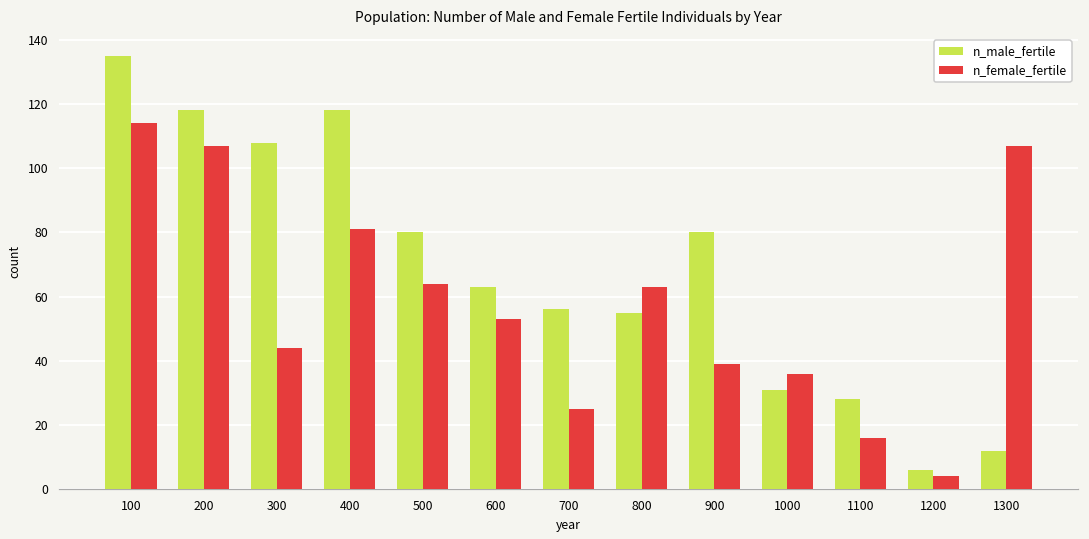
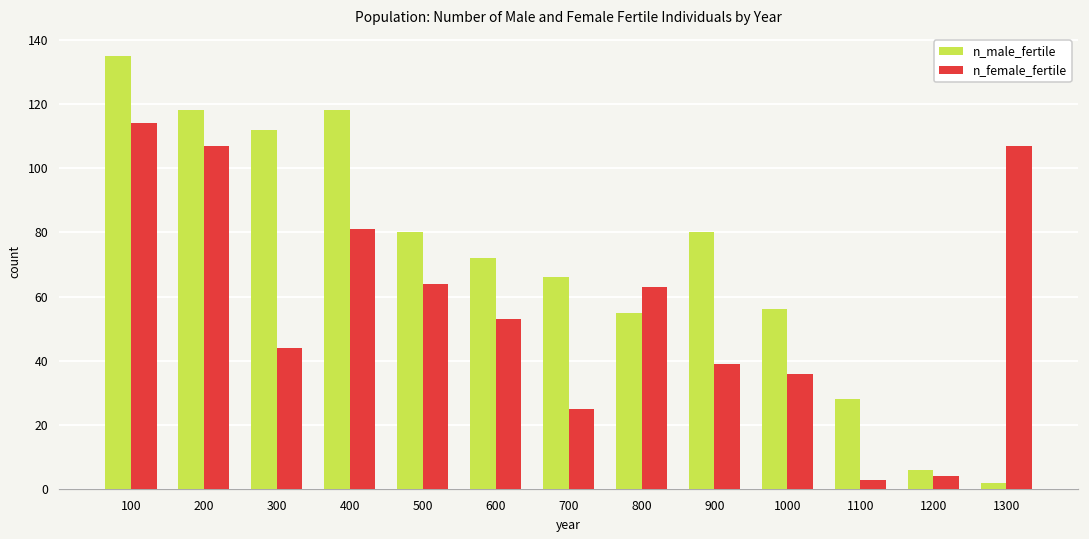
  {
    "n_male_fertile": {
      "100": 135,
      "200": 118,
-     "300": 108,
+     "300": 112,
      "400": 118,
      "500": 80,
-     "600": 63,
-     "700": 56,
+     "600": 72,
+     "700": 66,
      "800": 55,
      "900": 80,
-     "1000": 31,
+     "1000": 56,
      "1100": 28,
      "1200": 6,
-     "1300": 12
+     "1300": 2
    },
    "n_female_fertile": {
      "100": 114,
      "200": 107,
      "300": 44,
      "400": 81,
      "500": 64,
      "600": 53,
      "700": 25,
      "800": 63,
      "900": 39,
      "1000": 36,
-     "1100": 16,
+     "1100": 3,
      "1200": 4,
      "1300": 107
    }
  }
